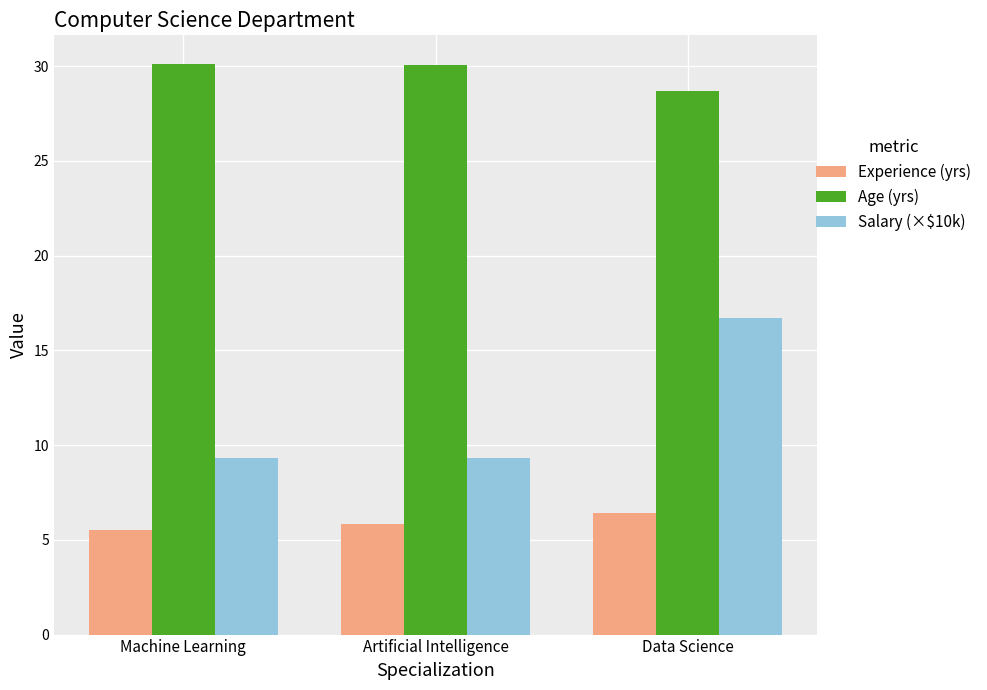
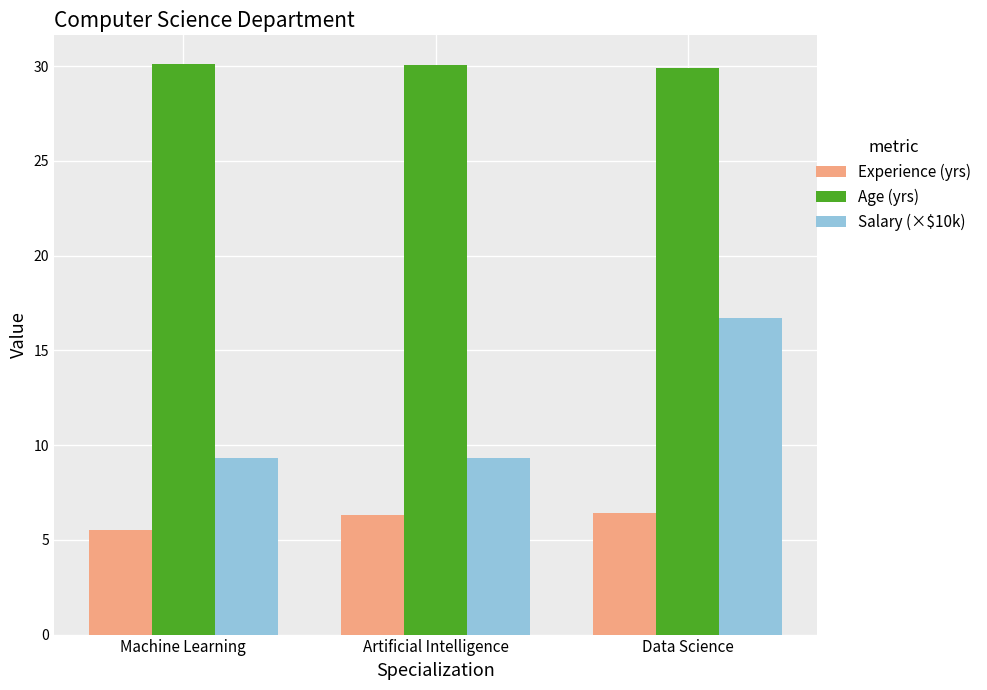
  {
    "Experience (yrs)": {
      "Machine Learning": 5.5,
-     "Artificial Intelligence": 5.9,
+     "Artificial Intelligence": 6.3,
      "Data Science": 6.4
    },
    "Age (yrs)": {
      "Machine Learning": 30.1,
      "Artificial Intelligence": 30.0,
-     "Data Science": 28.7
+     "Data Science": 29.9
    },
    "Salary (×$10k)": {
      "Machine Learning": 9.3,
      "Artificial Intelligence": 9.3,
      "Data Science": 16.7
    }
  }
